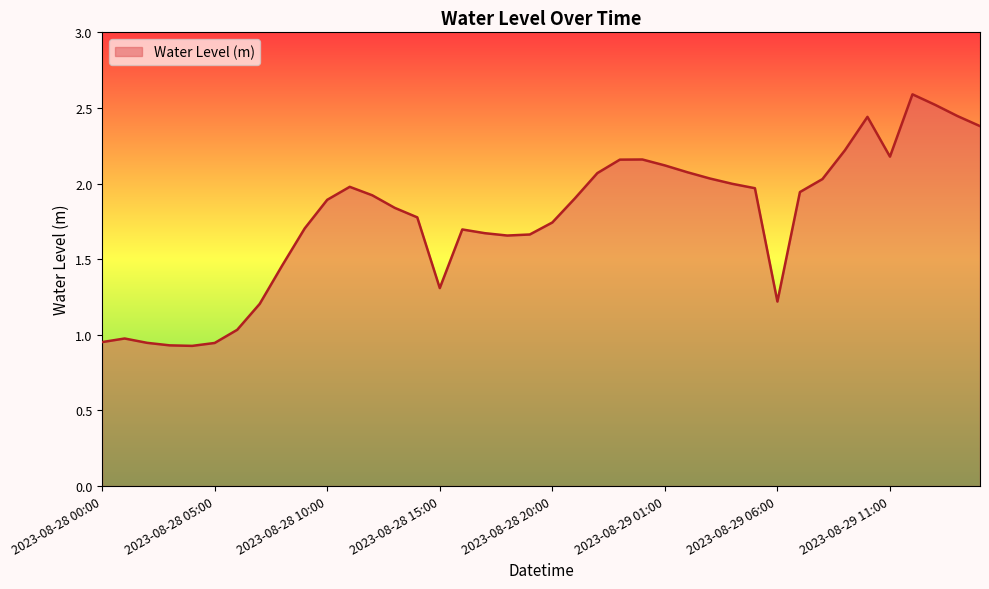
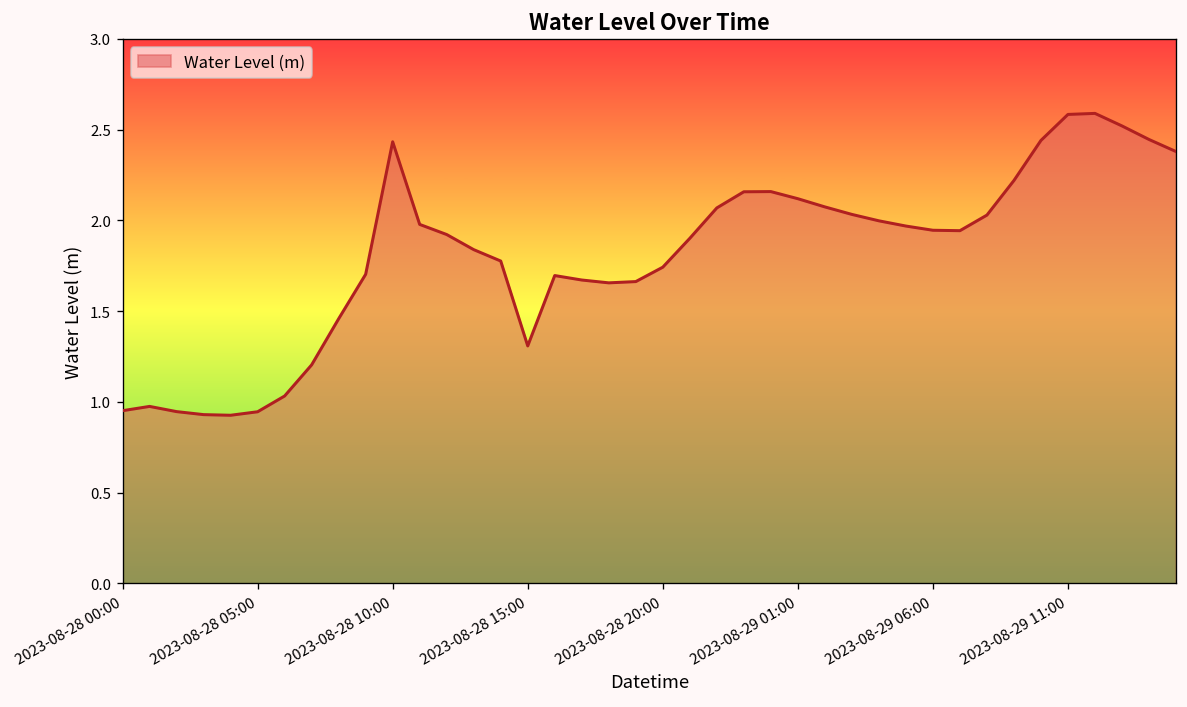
  {
    "2023-08-28 00:00": 0.95,
    "2023-08-28 05:00": 0.95,
-   "2023-08-28 10:00": 1.89,
+   "2023-08-28 10:00": 2.43,
    "2023-08-28 15:00": 1.31,
    "2023-08-28 20:00": 1.74,
    "2023-08-29 01:00": 2.12,
-   "2023-08-29 06:00": 1.22,
-   "2023-08-29 11:00": 2.18
+   "2023-08-29 06:00": 1.95,
+   "2023-08-29 11:00": 2.58
  }
